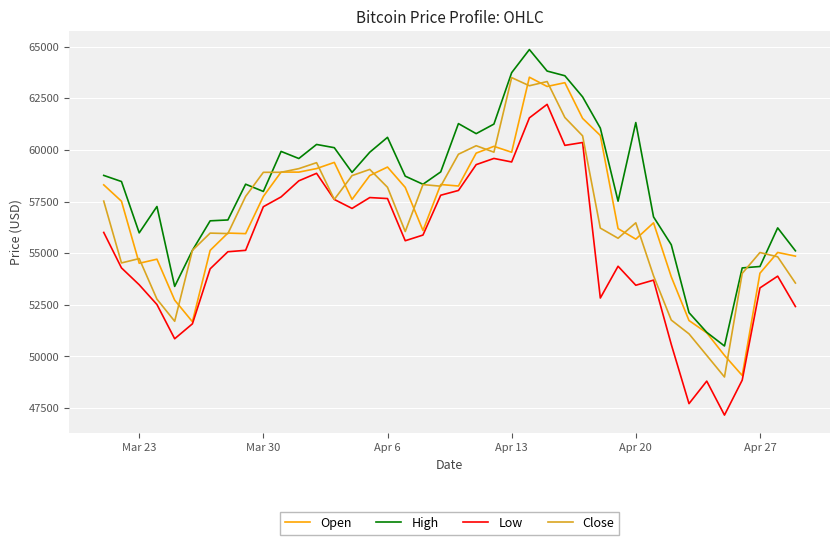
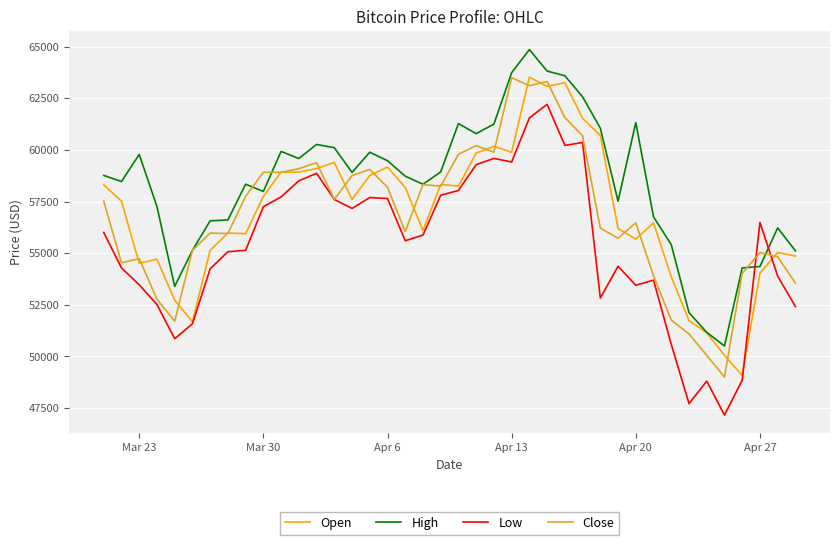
  {
    "High": {
-     "Mar 23": 56000,
+     "Mar 23": 59800,
      "Mar 30": 58000,
-     "Apr 6": 60600,
+     "Apr 6": 59500,
      "Apr 13": 63700,
      "Apr 20": 61300,
      "Apr 27": 54400
    },
    "Low": {
      "Mar 23": 53500,
      "Mar 30": 57300,
      "Apr 6": 57600,
      "Apr 13": 59400,
      "Apr 20": 53400,
-     "Apr 27": 53300
+     "Apr 27": 56500
    }
  }
